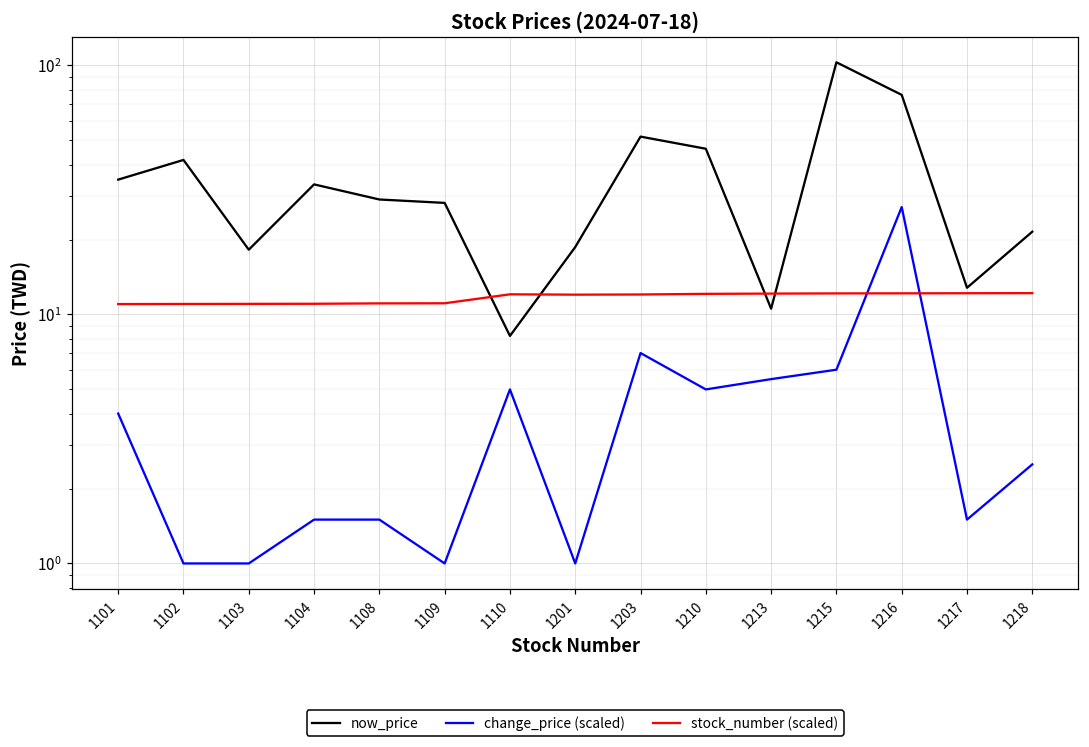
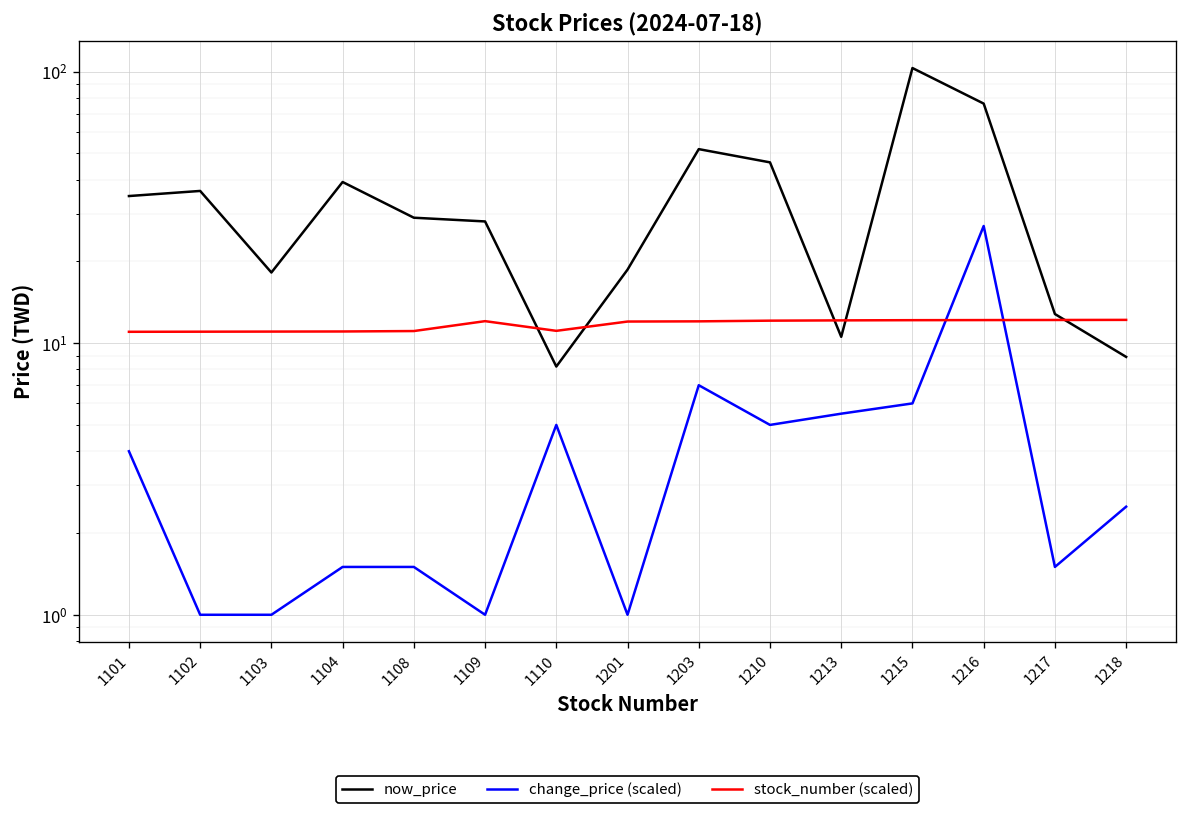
  {
    "now_price": {
      "1101": 35,
-     "1102": 42,
+     "1102": 36,
      "1103": 18,
-     "1104": 33,
+     "1104": 39,
      "1108": 29,
      "1109": 28,
      "1110": 8.2,
      "1201": 19,
      "1203": 52,
      "1210": 46,
      "1213": 11,
      "1215": 100,
      "1216": 76,
      "1217": 13,
-     "1218": 22
+     "1218": 8.9
    },
    "change_price (scaled)": {
      "1101": 4.0,
      "1102": 1.0,
      "1103": 1.0,
      "1104": 1.5,
      "1108": 1.5,
      "1109": 1.0,
      "1110": 5.0,
      "1201": 1.0,
      "1203": 7.0,
      "1210": 5.0,
      "1213": 5.5,
      "1215": 6.0,
      "1216": 27,
      "1217": 1.5,
      "1218": 2.5
    },
    "stock_number (scaled)": {
      "1101": 11,
      "1102": 11,
      "1103": 11,
      "1104": 11,
      "1108": 11,
-     "1109": 11,
-     "1110": 12,
+     "1109": 12,
+     "1110": 11,
      "1201": 12,
      "1203": 12,
      "1210": 12,
      "1213": 12,
      "1215": 12,
      "1216": 12,
      "1217": 12,
      "1218": 12
    }
  }
